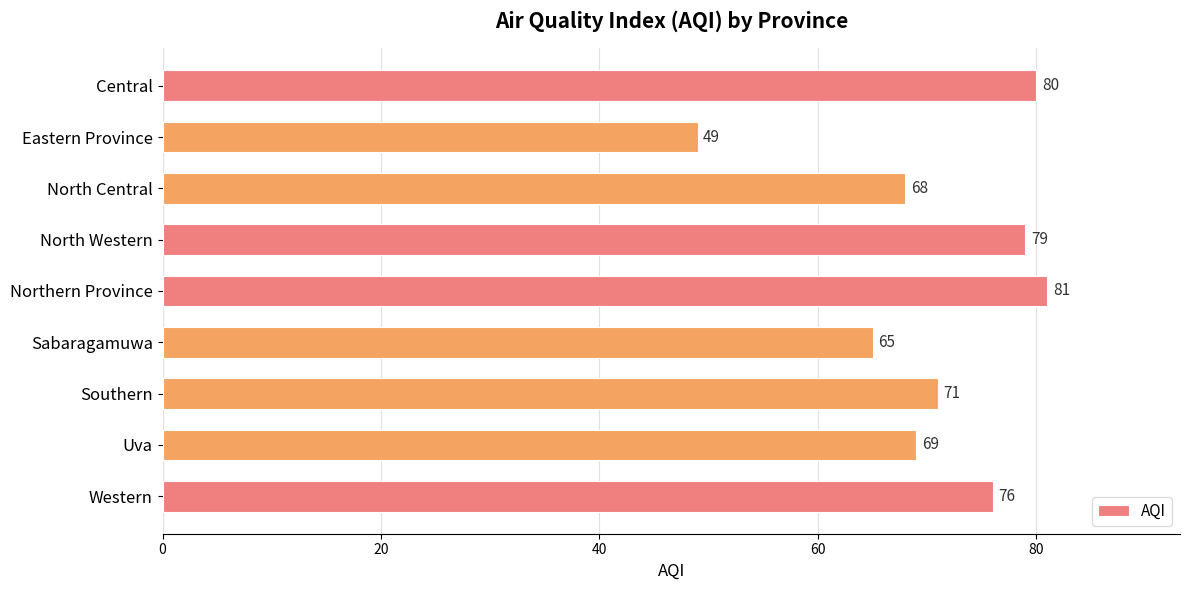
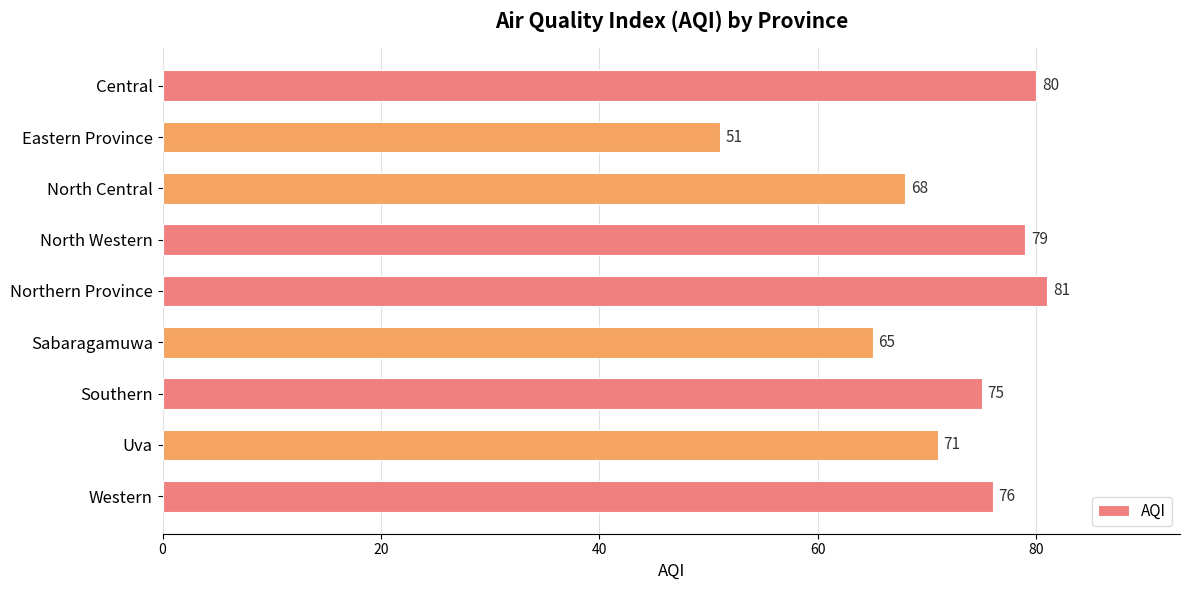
  {
    "Central": 80,
-   "Eastern Province": 49,
+   "Eastern Province": 51,
    "North Central": 68,
    "North Western": 79,
    "Northern Province": 81,
    "Sabaragamuwa": 65,
-   "Southern": 71,
-   "Uva": 69,
+   "Southern": 75,
+   "Uva": 71,
    "Western": 76
  }
